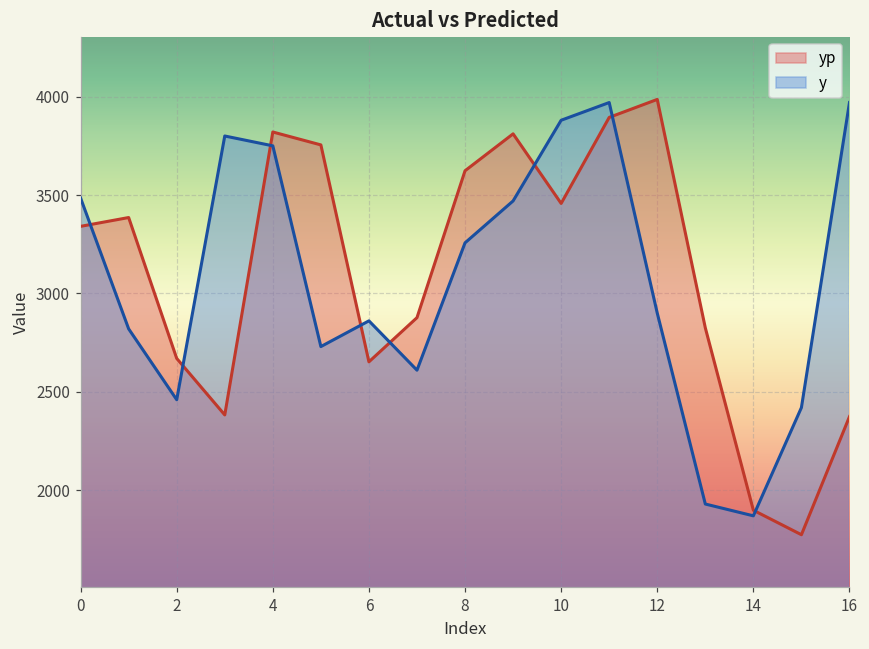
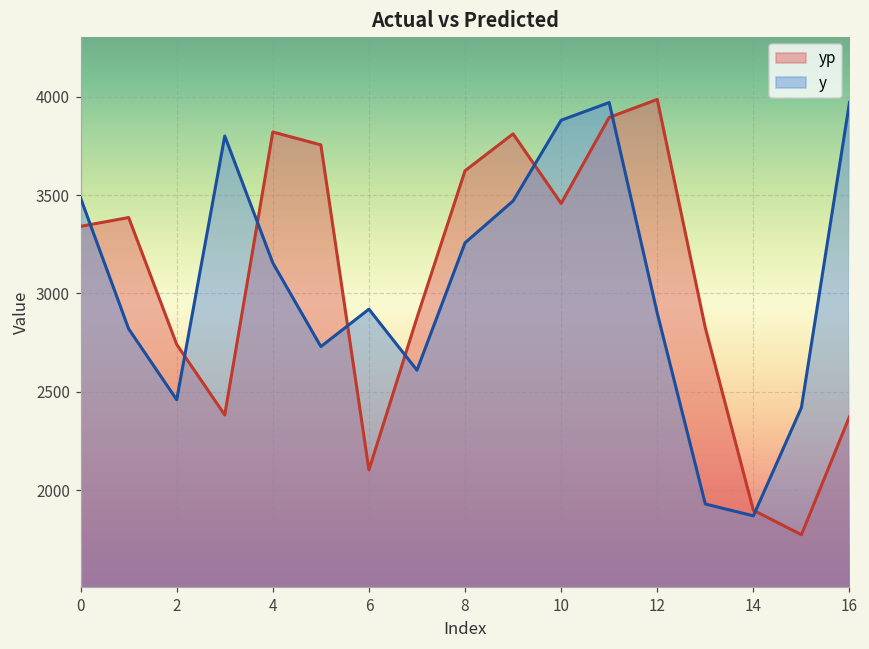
  {
    "yp": {
      "0": 3340,
-     "2": 2670,
+     "2": 2740,
      "4": 3820,
-     "6": 2650,
+     "6": 2100,
      "8": 3620,
      "10": 3460,
      "12": 3990,
      "14": 1900,
      "16": 2370
    },
    "y": {
      "0": 3480,
      "2": 2460,
-     "4": 3750,
-     "6": 2860,
+     "4": 3160,
+     "6": 2920,
      "8": 3260,
      "10": 3880,
      "12": 2900,
      "14": 1870,
      "16": 3970
    }
  }
